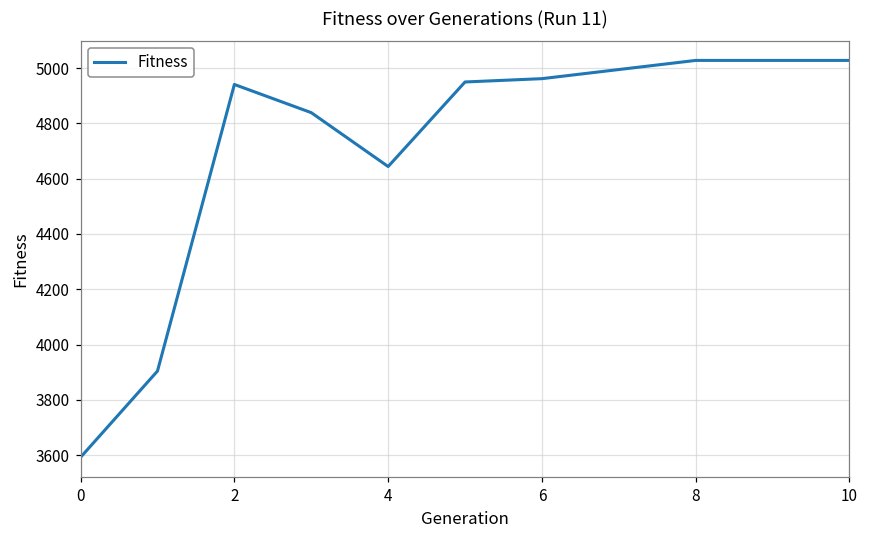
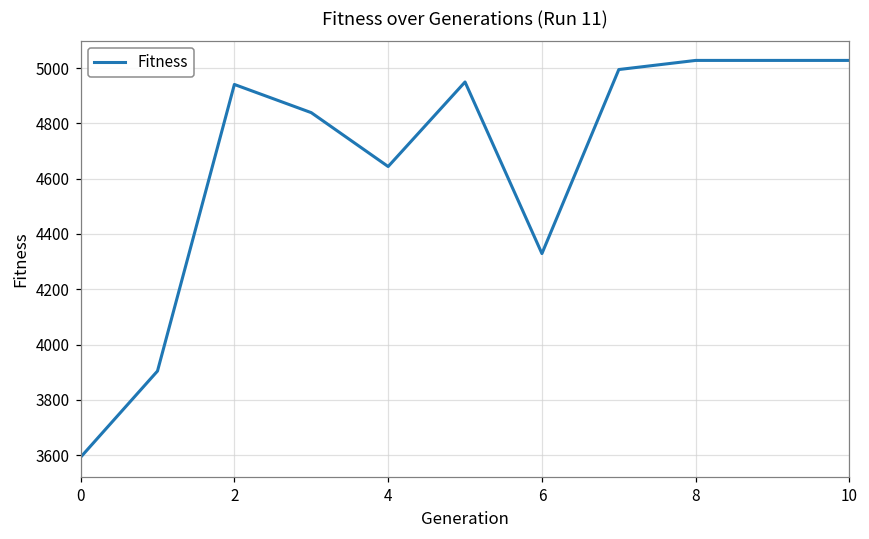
  {
    "0": 3590,
    "2": 4940,
    "4": 4640,
-   "6": 4960,
+   "6": 4330,
    "8": 5030,
    "10": 5030
  }
